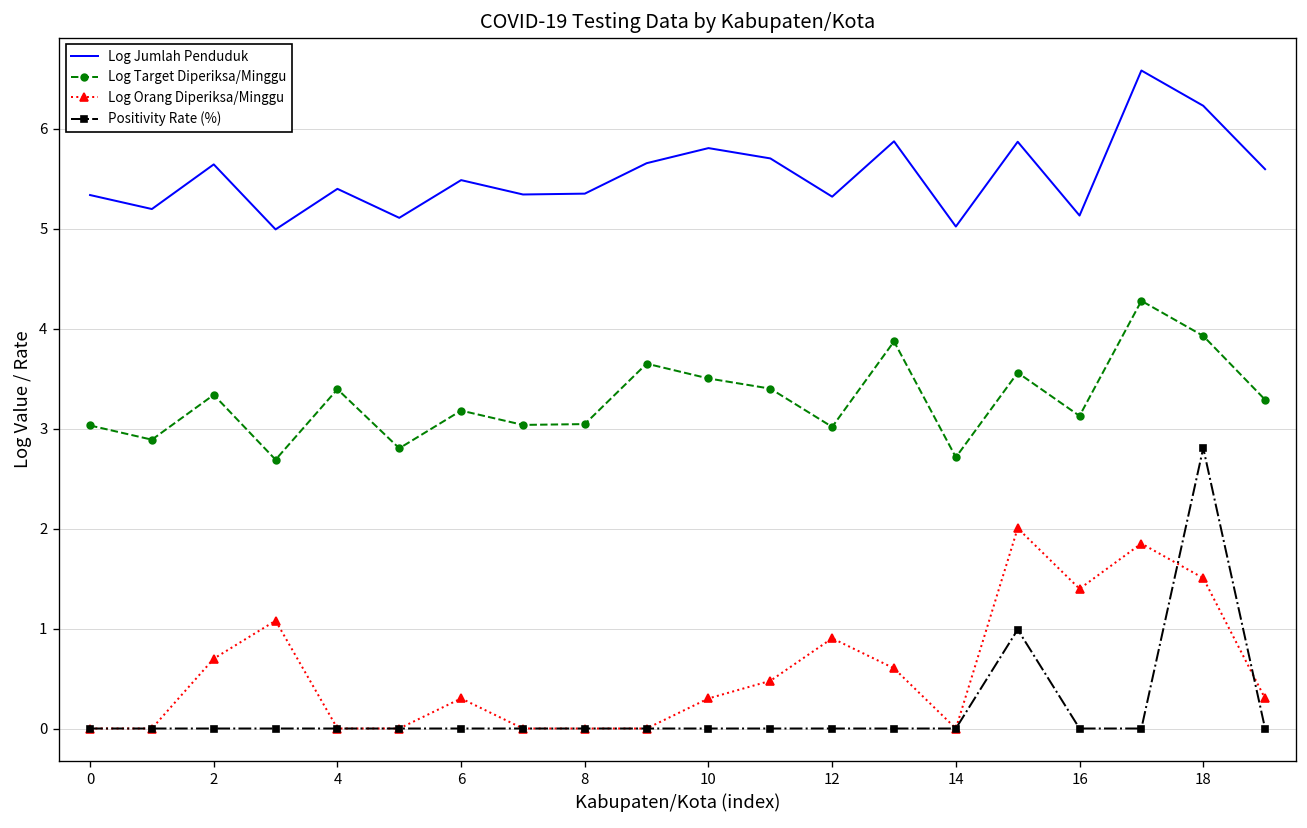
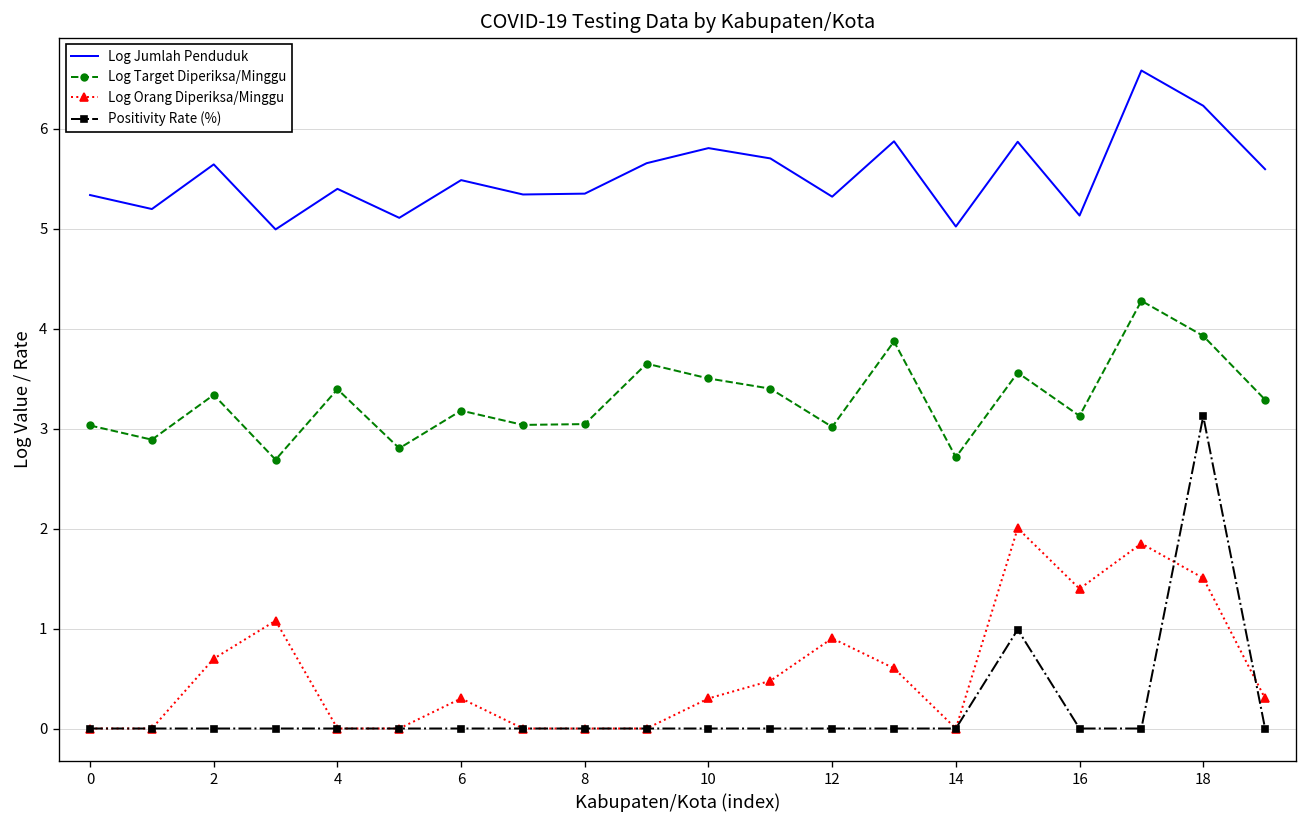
  {
    "Log Jumlah Penduduk": {
      "0": 5.3,
      "2": 5.6,
      "4": 5.4,
      "6": 5.5,
      "8": 5.4,
      "10": 5.8,
      "12": 5.3,
      "14": 5.0,
      "16": 5.1,
      "18": 6.2
    },
    "Log Target Diperiksa/Minggu": {
      "0": 3.0,
      "2": 3.3,
      "4": 3.4,
      "6": 3.2,
      "8": 3.0,
      "10": 3.5,
      "12": 3.0,
      "14": 2.7,
      "16": 3.1,
      "18": 3.9
    },
    "Log Orang Diperiksa/Minggu": {
      "2": 0.7,
      "6": 0.3,
      "10": 0.3,
      "12": 0.9,
      "16": 1.4,
      "18": 1.5
    },
    "Positivity Rate (%)": {
      "2": 0.0,
      "6": 0.0,
      "10": 0.0,
      "12": 0.0,
      "16": 0.0,
-     "18": 2.8
+     "18": 3.1
    }
  }
